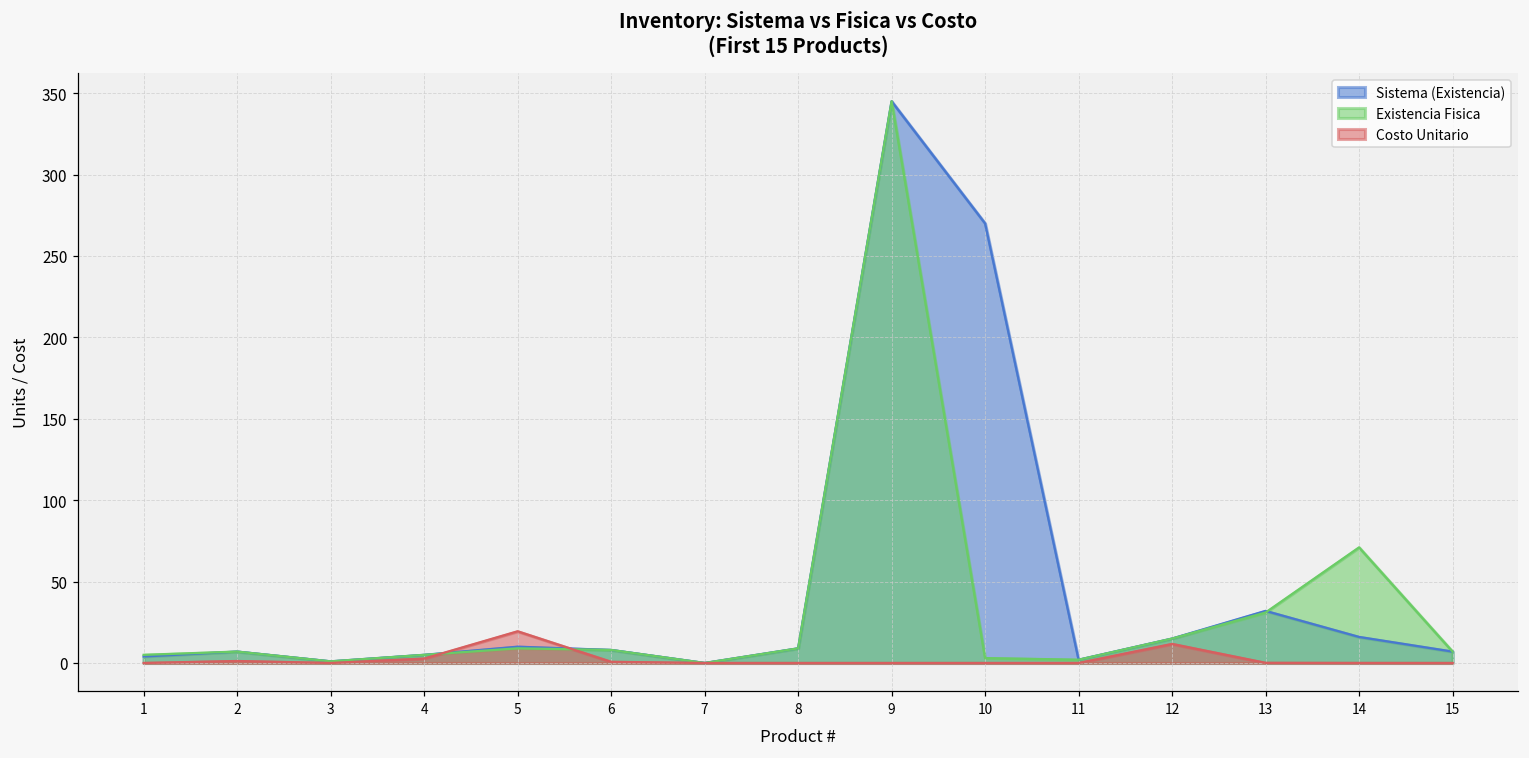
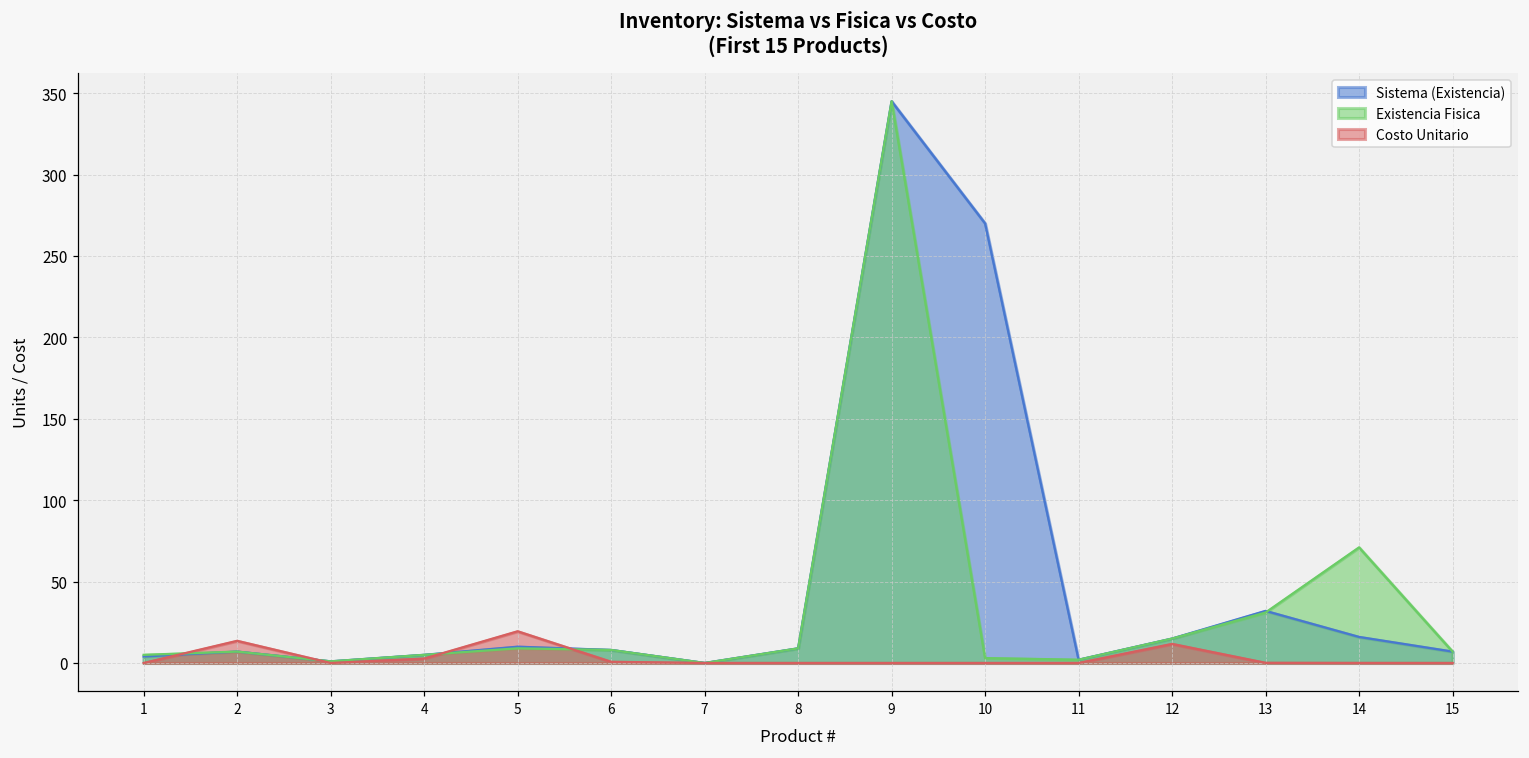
  {
    "Sistema (Existencia)": {
      "10": 270,
      "14": 16
    },
    "Existencia Fisica": {
      "10": 3,
      "14": 71
    },
    "Costo Unitario": {
      "1": 0,
-     "2": 1,
+     "2": 14,
      "4": 3,
      "5": 19,
      "6": 1,
      "8": 0,
      "9": 0,
      "10": 0,
      "11": 0,
      "12": 12,
      "13": 0,
      "14": 0,
      "15": 0
    }
  }
